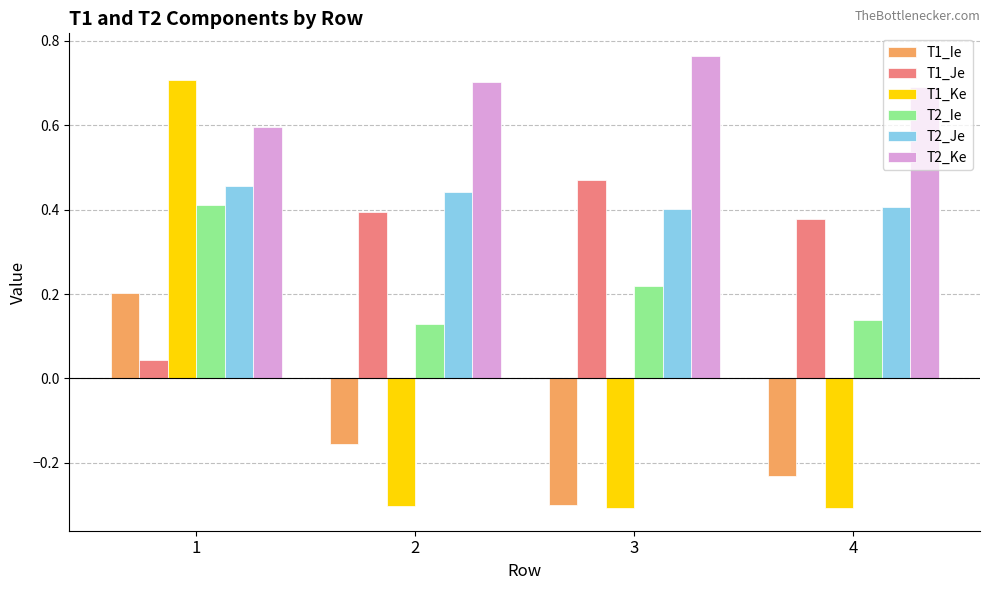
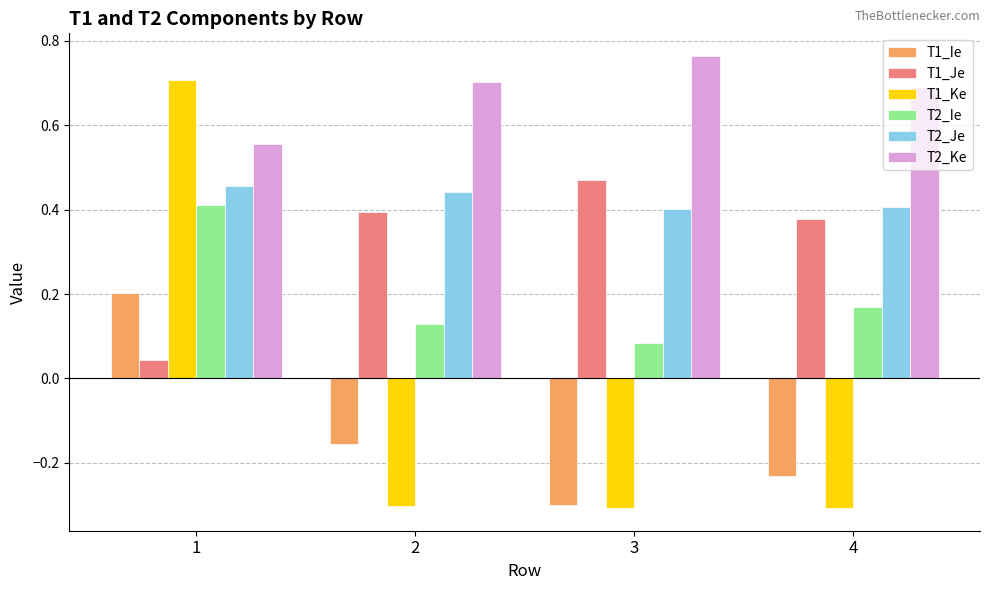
  {
    "T1_Ke": {
      "1": 0.71,
      "2": -0.30,
      "3": -0.31,
      "4": -0.31
    },
    "T2_Ie": {
      "1": 0.41,
      "2": 0.13,
-     "3": 0.22,
-     "4": 0.14
+     "3": 0.08,
+     "4": 0.17
    },
    "T2_Je": {
      "1": 0.45,
      "2": 0.44,
      "3": 0.40,
      "4": 0.41
    },
    "T2_Ke": {
-     "1": 0.60,
+     "1": 0.56,
      "2": 0.70,
      "3": 0.76
    }
  }
